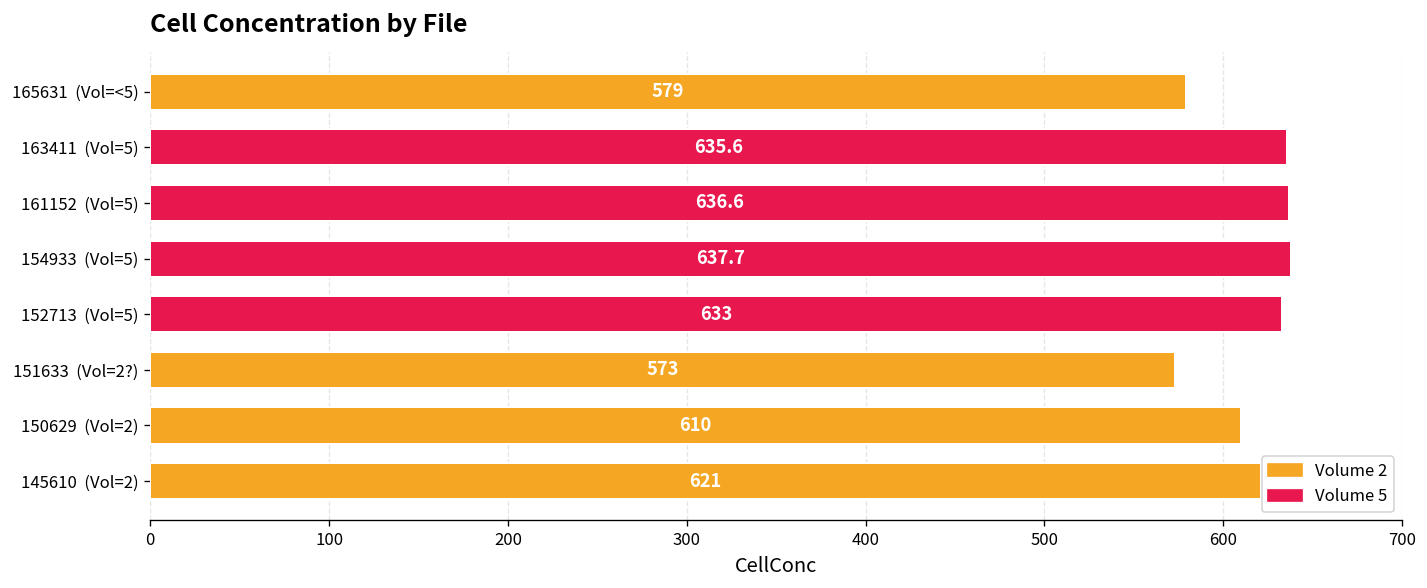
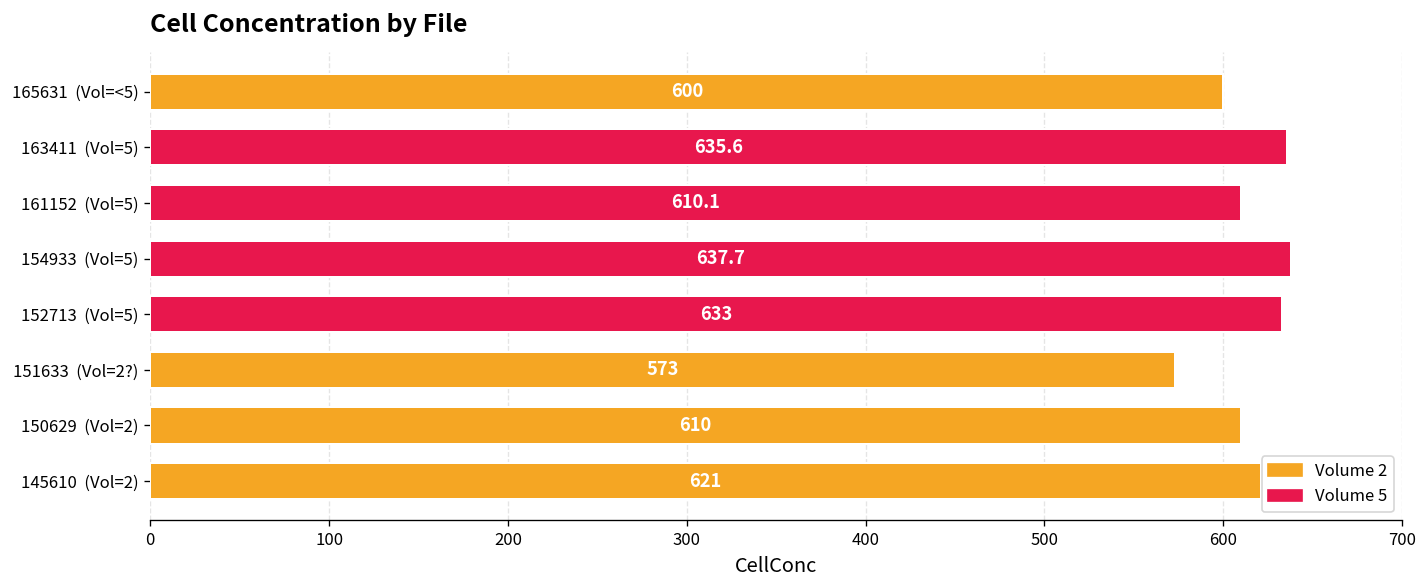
  {
-   "165631 (Vol=<5)": 579,
+   "165631 (Vol=<5)": 600,
    "163411 (Vol=5)": 635.6,
-   "161152 (Vol=5)": 636.6,
+   "161152 (Vol=5)": 610.1,
    "154933 (Vol=5)": 637.7,
    "152713 (Vol=5)": 633,
    "151633 (Vol=2?)": 573,
    "150629 (Vol=2)": 610,
    "145610 (Vol=2)": 621
  }
